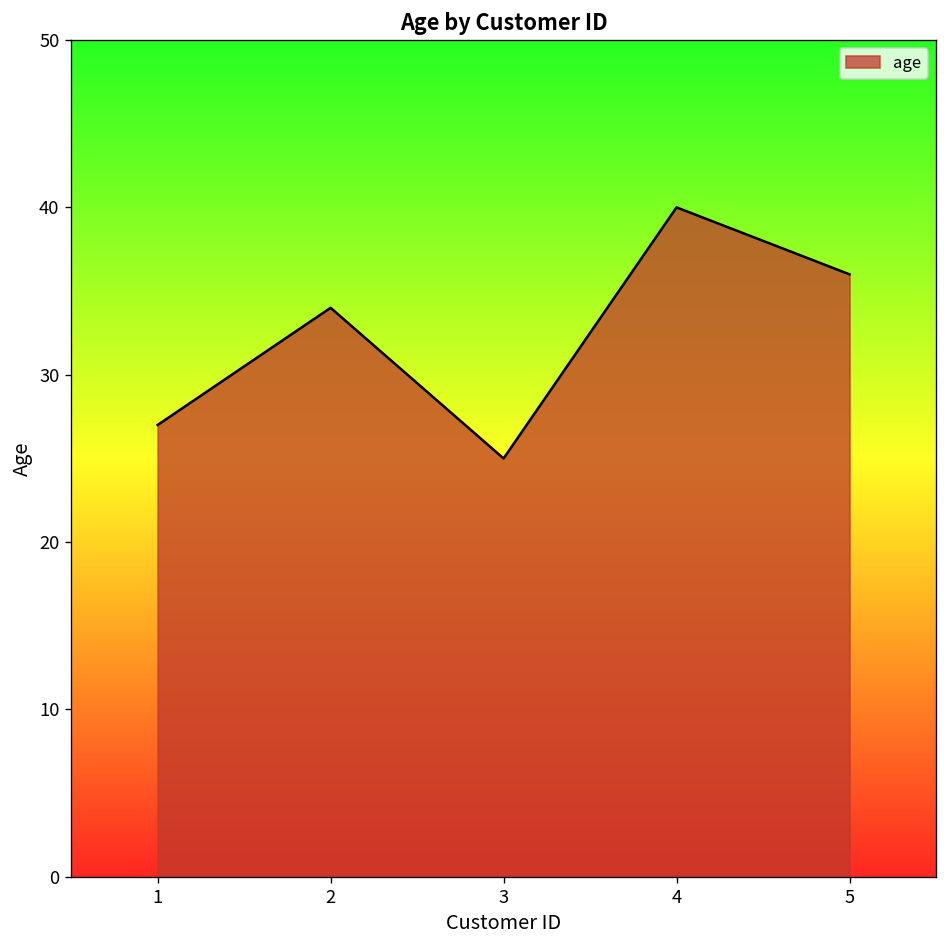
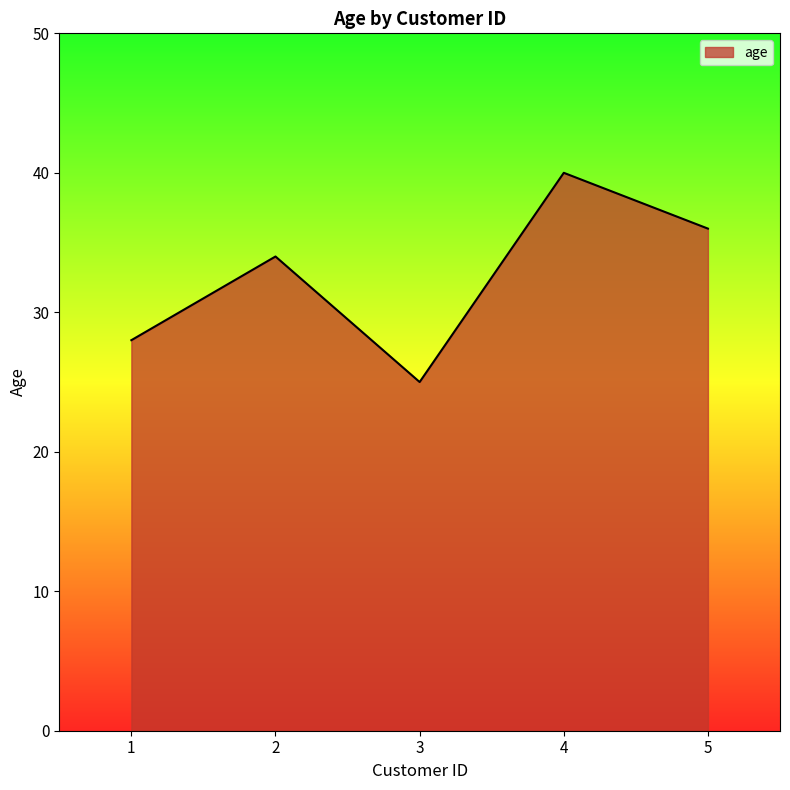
  {
-   "1": 27,
+   "1": 28,
    "2": 34,
    "3": 25,
    "4": 40,
    "5": 36
  }
